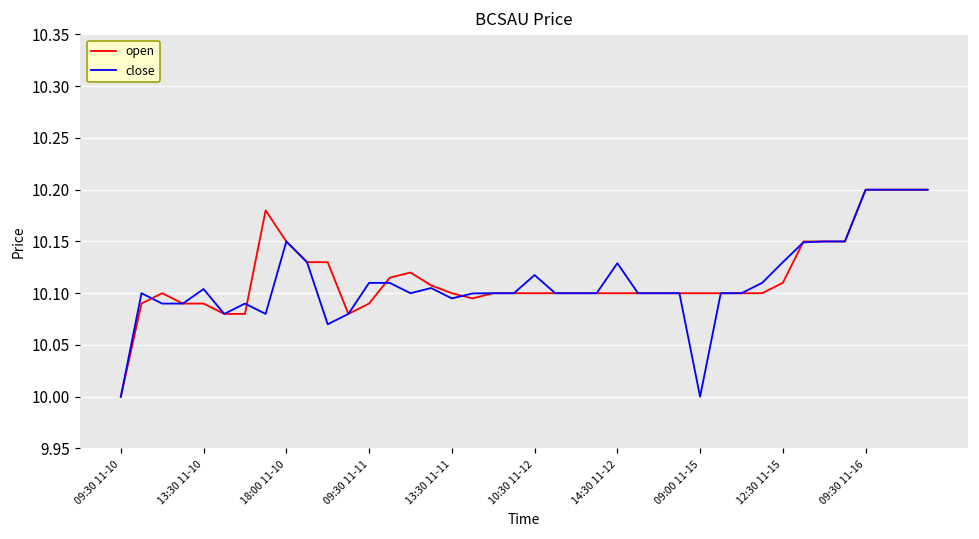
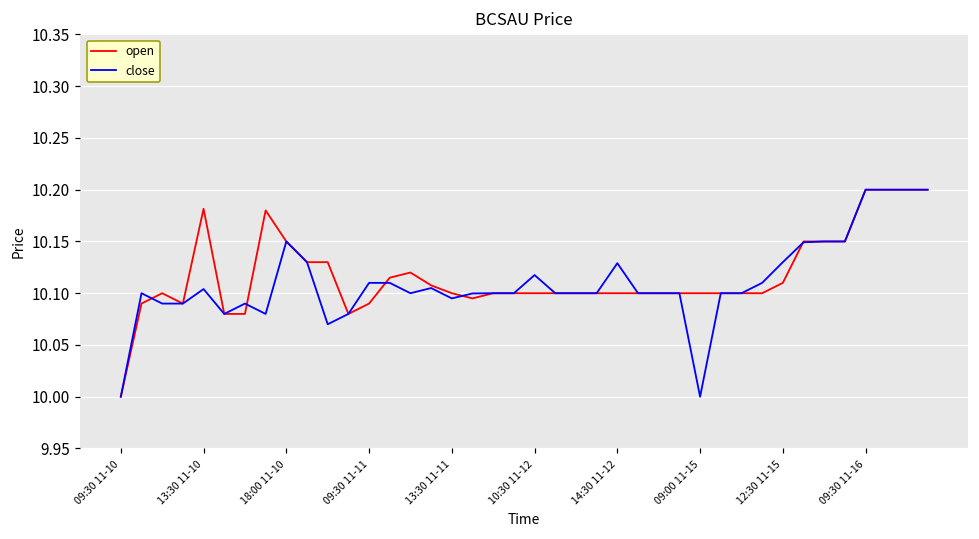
  {
    "open": {
-     "13:30 11-10": 10.09,
+     "13:30 11-10": 10.18,
      "09:30 11-11": 10.09,
      "13:30 11-11": 10.10,
      "10:30 11-12": 10.10,
      "14:30 11-12": 10.10,
      "09:00 11-15": 10.10,
      "12:30 11-15": 10.11
    },
    "close": {
      "13:30 11-10": 10.10,
      "09:30 11-11": 10.11,
      "13:30 11-11": 10.10,
      "10:30 11-12": 10.12,
      "14:30 11-12": 10.13,
      "09:00 11-15": 10.00,
      "12:30 11-15": 10.13
    }
  }
